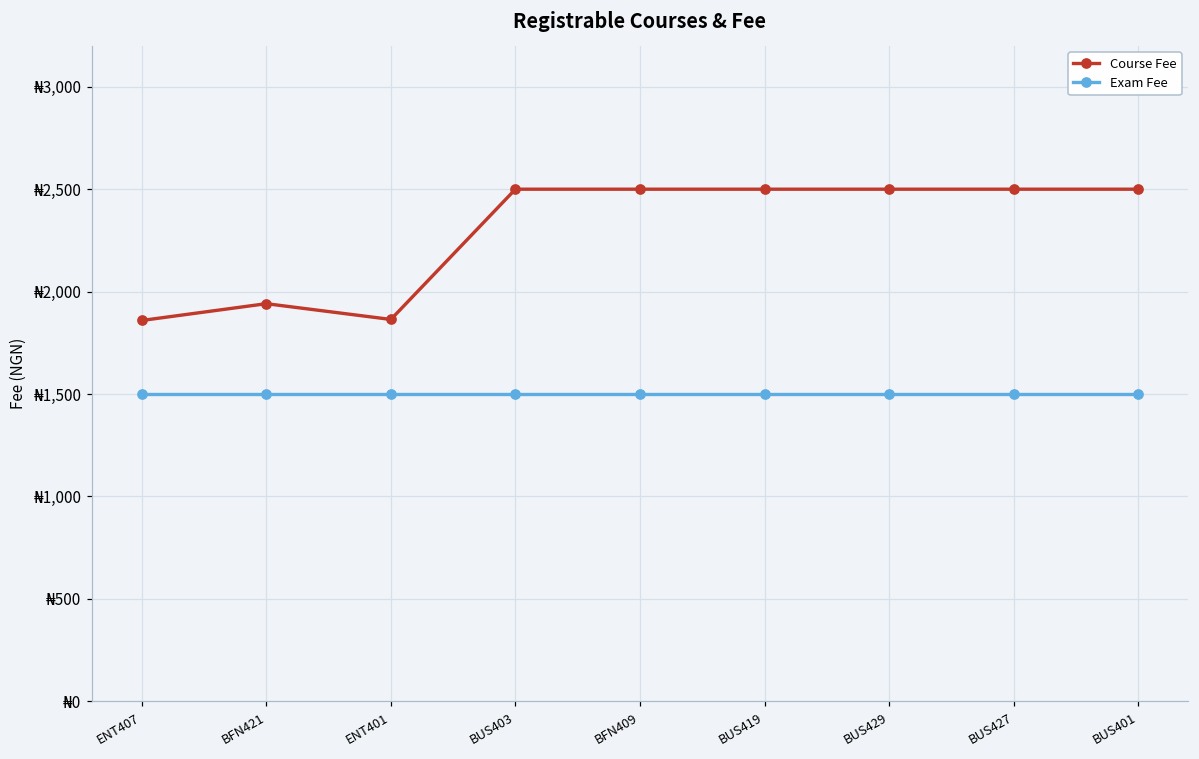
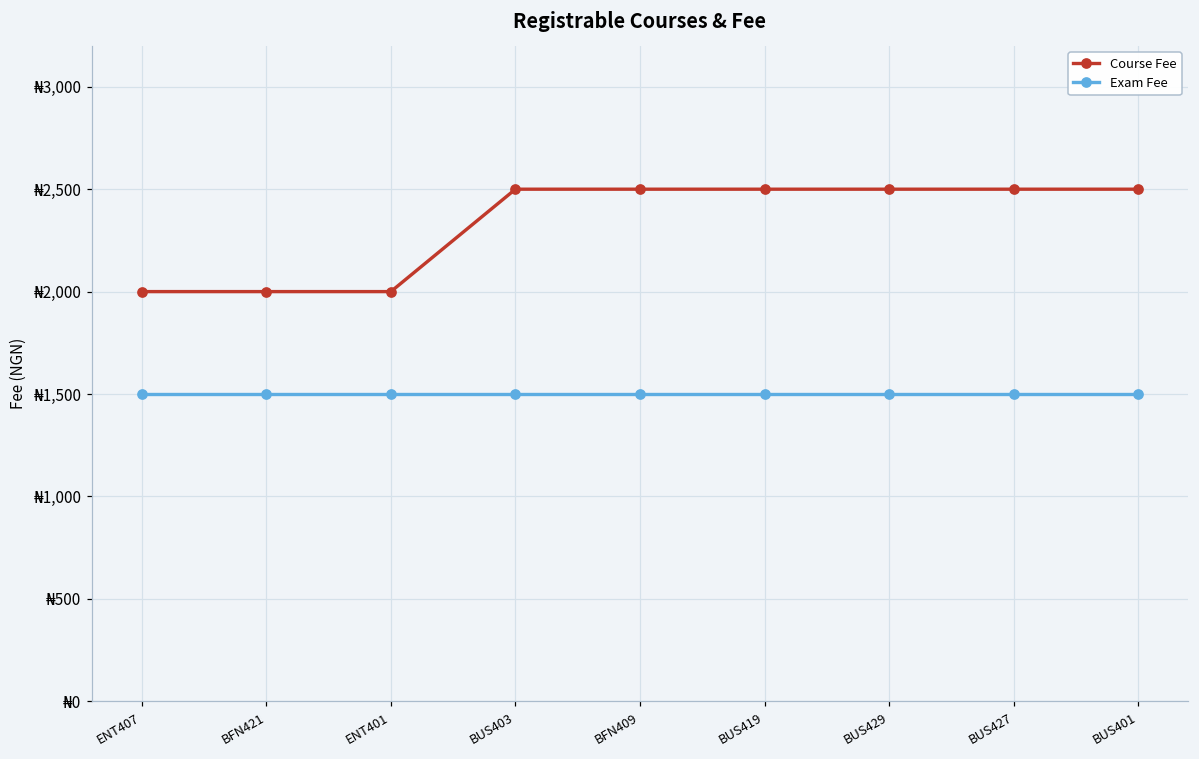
  {
    "Course Fee": {
-     "ENT407": "₦1,860",
-     "BFN421": "₦1,940",
-     "ENT401": "₦1,860",
+     "ENT407": "₦2,000",
+     "BFN421": "₦2,000",
+     "ENT401": "₦2,000",
      "BUS403": "₦2,500",
      "BFN409": "₦2,500",
      "BUS419": "₦2,500",
      "BUS429": "₦2,500",
      "BUS427": "₦2,500",
      "BUS401": "₦2,500"
    },
    "Exam Fee": {
      "ENT407": "₦1,500",
      "BFN421": "₦1,500",
      "ENT401": "₦1,500",
      "BUS403": "₦1,500",
      "BFN409": "₦1,500",
      "BUS419": "₦1,500",
      "BUS429": "₦1,500",
      "BUS427": "₦1,500",
      "BUS401": "₦1,500"
    }
  }
